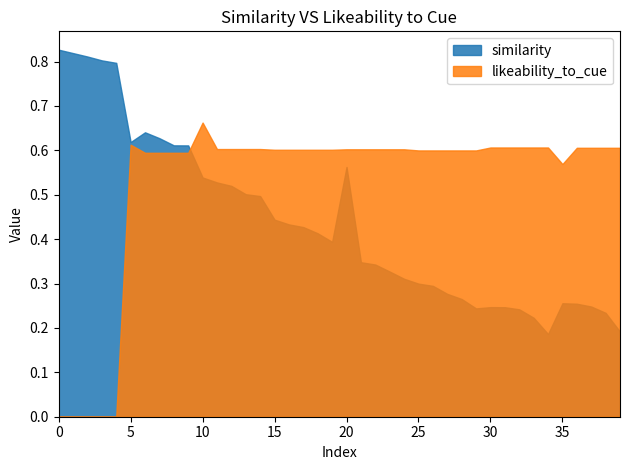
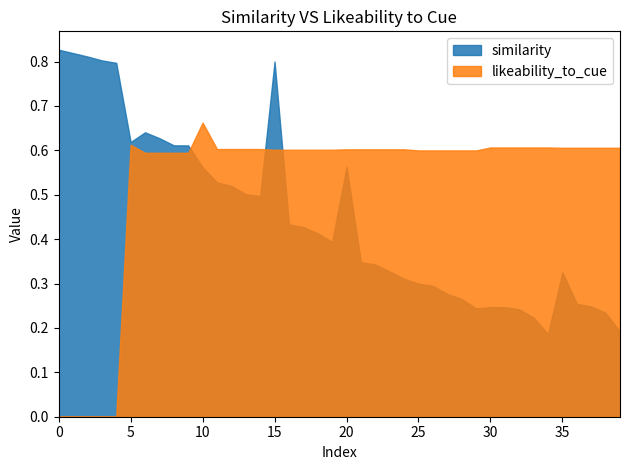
  {
    "similarity": {
      "0": 0.83,
      "5": 0.62,
-     "10": 0.54,
-     "15": 0.44,
+     "10": 0.56,
+     "15": 0.80,
      "20": 0.56,
      "25": 0.30,
      "30": 0.25,
-     "35": 0.26
+     "35": 0.33
    },
    "likeability_to_cue": {
      "0": 0.00,
      "5": 0.61,
      "10": 0.66,
      "15": 0.60,
      "20": 0.60,
      "25": 0.60,
      "30": 0.61,
-     "35": 0.57
+     "35": 0.61
    }
  }
